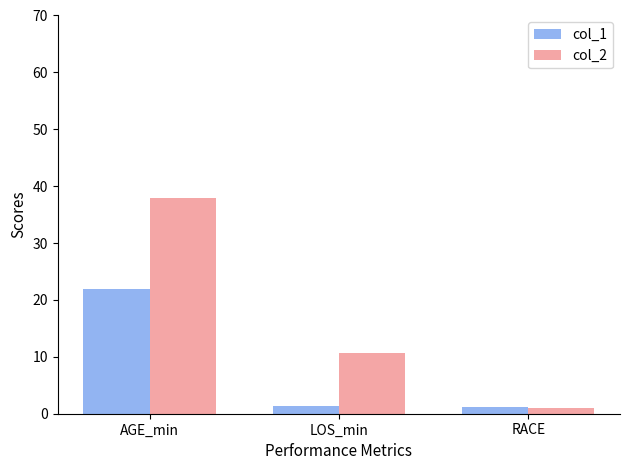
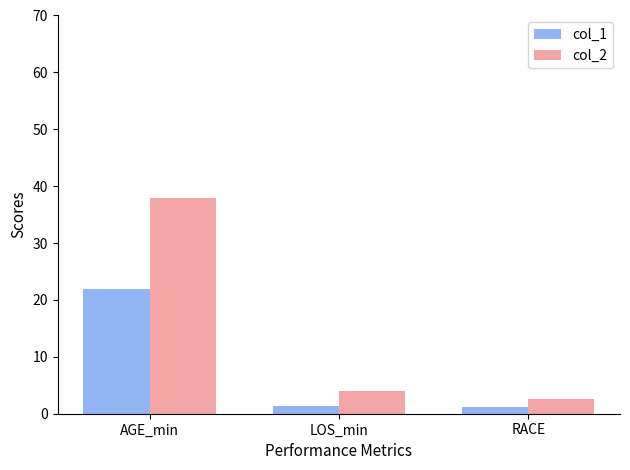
  {
    "col_1": {
      "AGE_min": 22,
      "LOS_min": 1,
      "RACE": 1
    },
    "col_2": {
      "AGE_min": 38,
-     "LOS_min": 11,
-     "RACE": 1
+     "LOS_min": 4,
+     "RACE": 3
    }
  }
